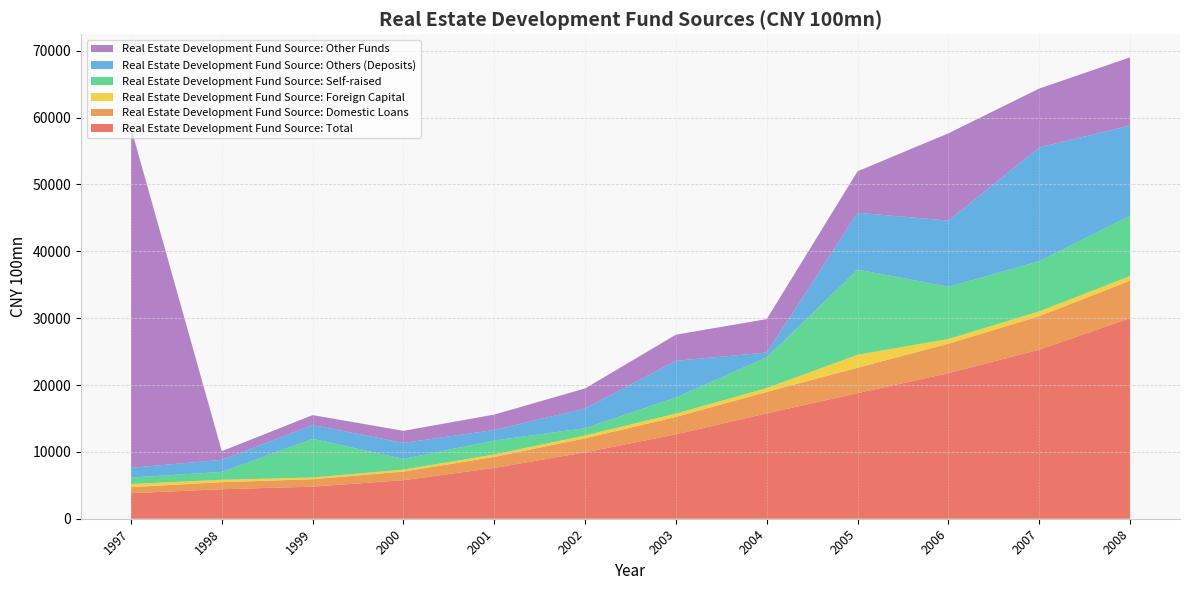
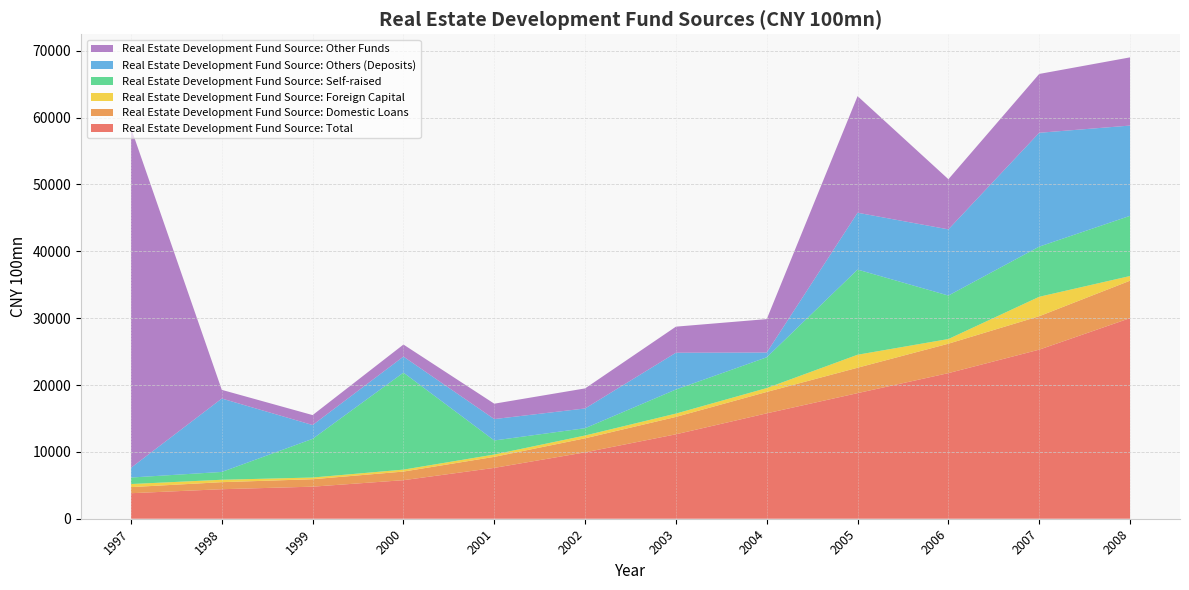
  {
    "Real Estate Development Fund Source: Foreign Capital": {
      "1997": 0,
      "2002": 0,
      "2003": 1000,
      "2004": 1000,
      "2005": 2000,
      "2006": 1000,
-     "2007": 1000,
+     "2007": 3000,
      "2008": 1000
    },
    "Real Estate Development Fund Source: Self-raised": {
      "1997": 1000,
      "1998": 1000,
      "1999": 6000,
-     "2000": 2000,
+     "2000": 15000,
      "2001": 2000,
      "2002": 1000,
-     "2003": 2000,
+     "2003": 4000,
      "2004": 5000,
      "2005": 13000,
-     "2006": 8000,
+     "2006": 7000,
      "2007": 8000,
      "2008": 9000
    },
    "Real Estate Development Fund Source: Others (Deposits)": {
      "1997": 1000,
-     "1998": 2000,
+     "1998": 11000,
      "1999": 2000,
      "2000": 2000,
-     "2001": 2000,
+     "2001": 3000,
      "2002": 3000,
      "2003": 6000,
      "2004": 1000,
      "2005": 9000,
      "2006": 10000,
      "2007": 17000,
      "2008": 14000
    },
    "Real Estate Development Fund Source: Other Funds": {
      "1998": 1000,
      "1999": 1000,
      "2000": 2000,
      "2001": 2000,
      "2002": 3000,
      "2003": 4000,
      "2004": 5000,
-     "2005": 6000,
-     "2006": 13000,
+     "2005": 17000,
+     "2006": 8000,
      "2007": 9000,
      "2008": 10000
    }
  }
